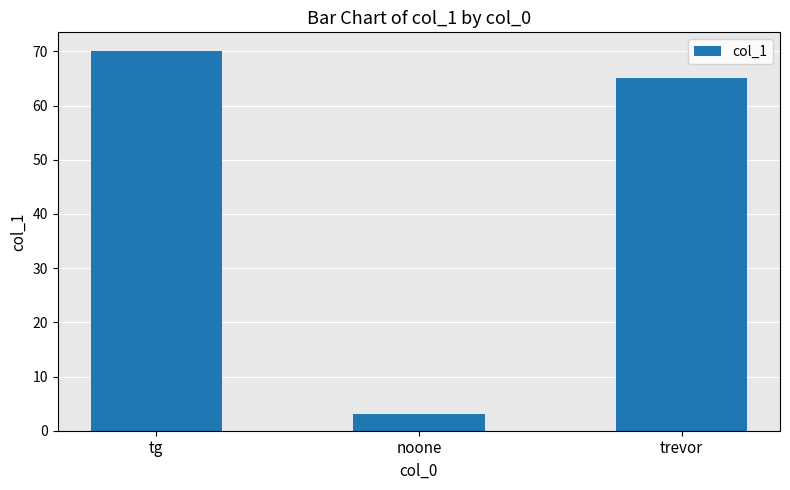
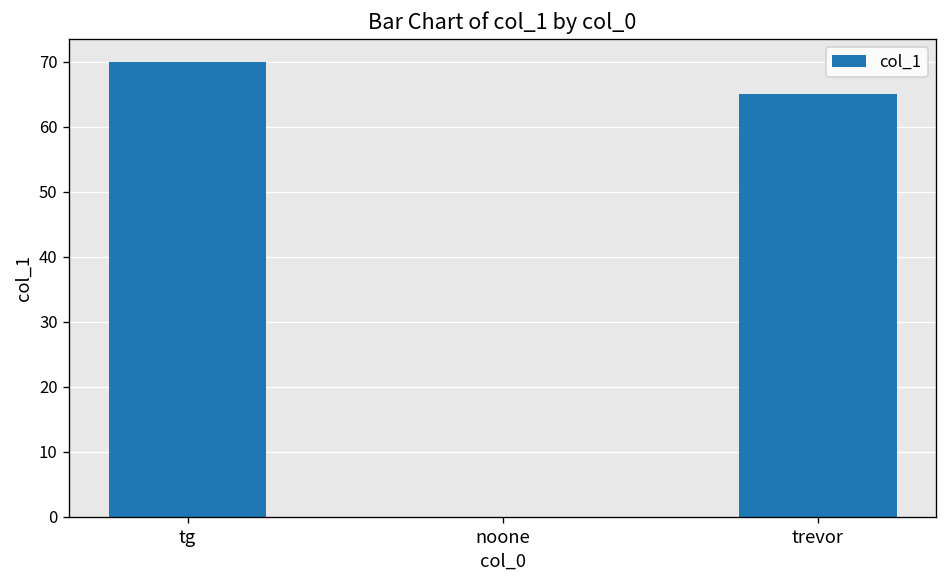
  {
    "tg": 70,
-   "noone": 3,
+   "noone": 0,
    "trevor": 65
  }
